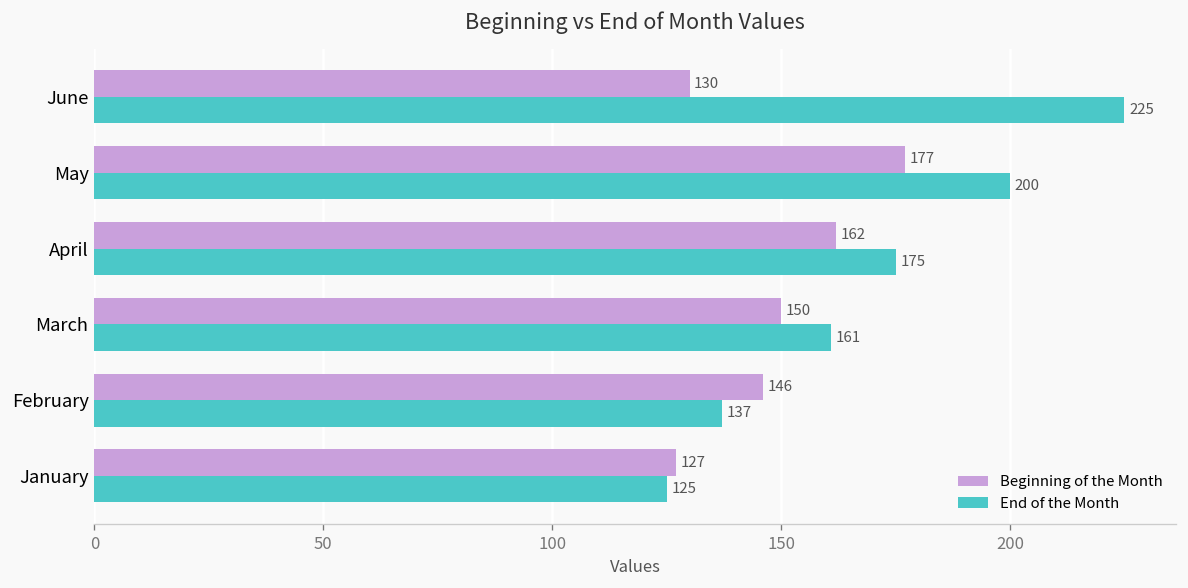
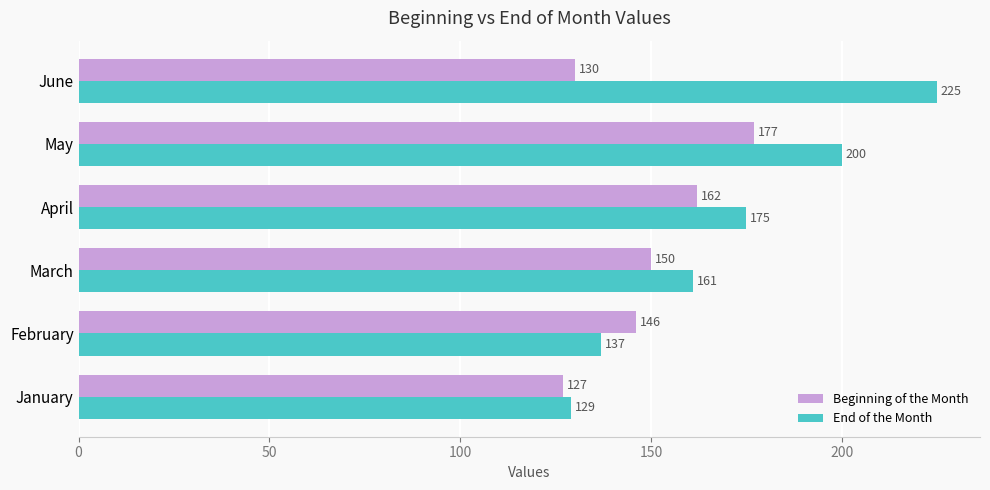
  {
    "Beginning of the Month": {
      "June": 130,
      "May": 177,
      "April": 162,
      "March": 150,
      "February": 146,
      "January": 127
    },
    "End of the Month": {
      "June": 225,
      "May": 200,
      "April": 175,
      "March": 161,
      "February": 137,
-     "January": 125
+     "January": 129
    }
  }
